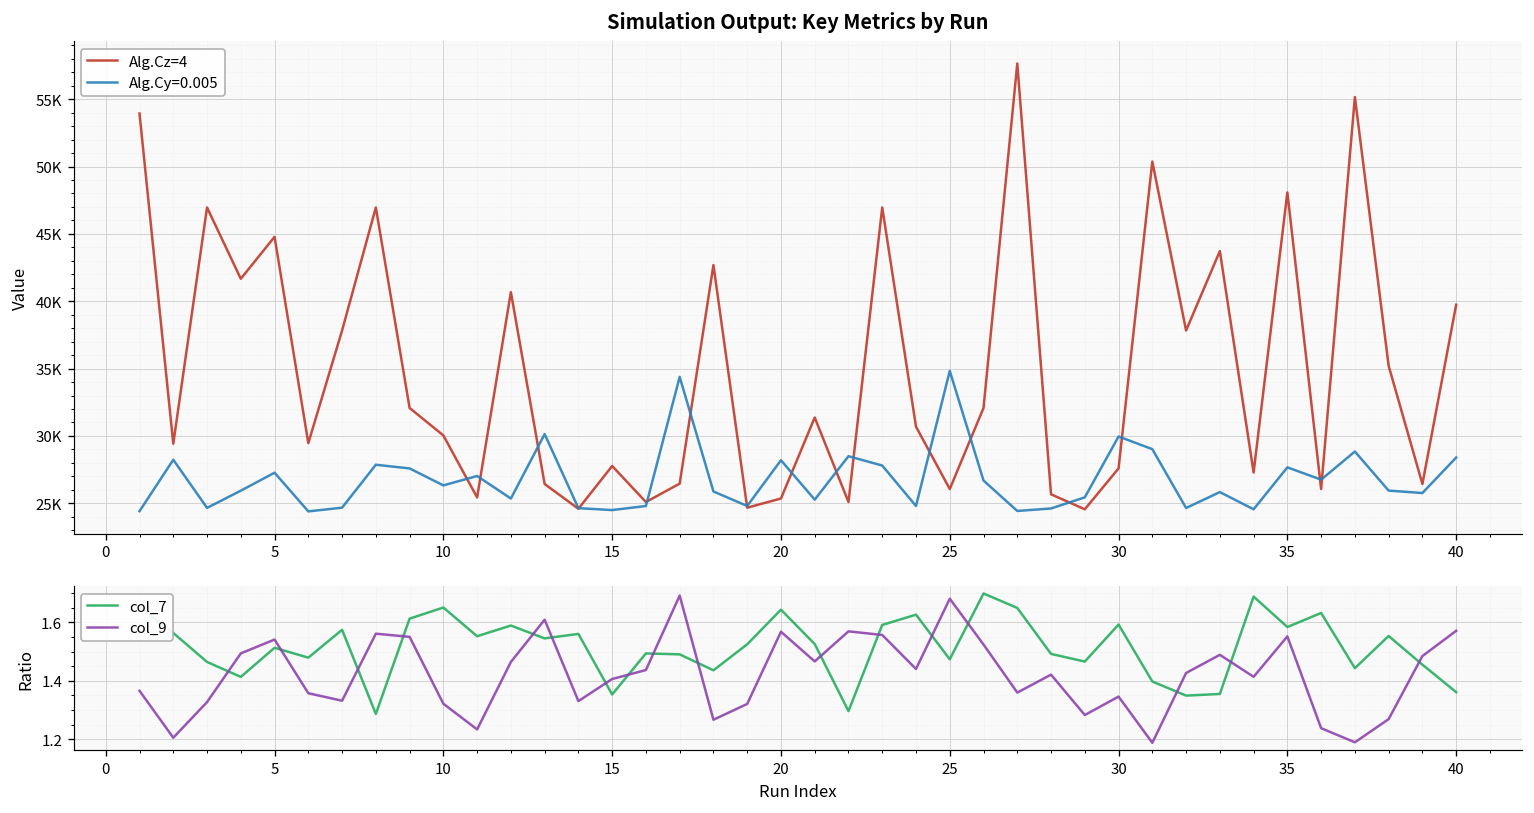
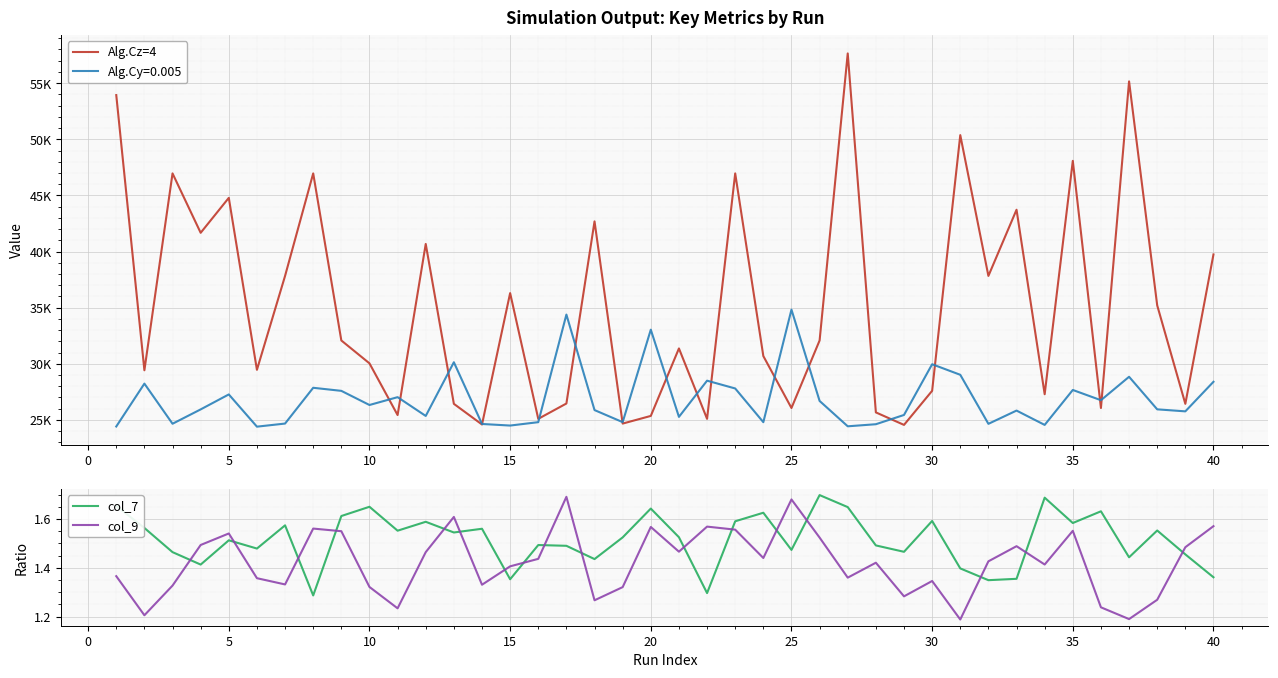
  {
    "Simulation Output: Key Metrics by Run": {
      "Alg.Cz=4": {
        "5": 44800,
        "10": 30000,
-       "15": 27800,
+       "15": 36300,
        "20": 25400,
        "25": 26100,
        "30": 27600,
        "35": 48100,
        "40": 39700
      },
      "Alg.Cy=0.005": {
        "5": 27300,
        "10": 26300,
        "15": 24500,
-       "20": 28200,
+       "20": 33000,
        "25": 34800,
        "30": 30000,
        "35": 27700,
        "40": 28400
      }
    }
  }
